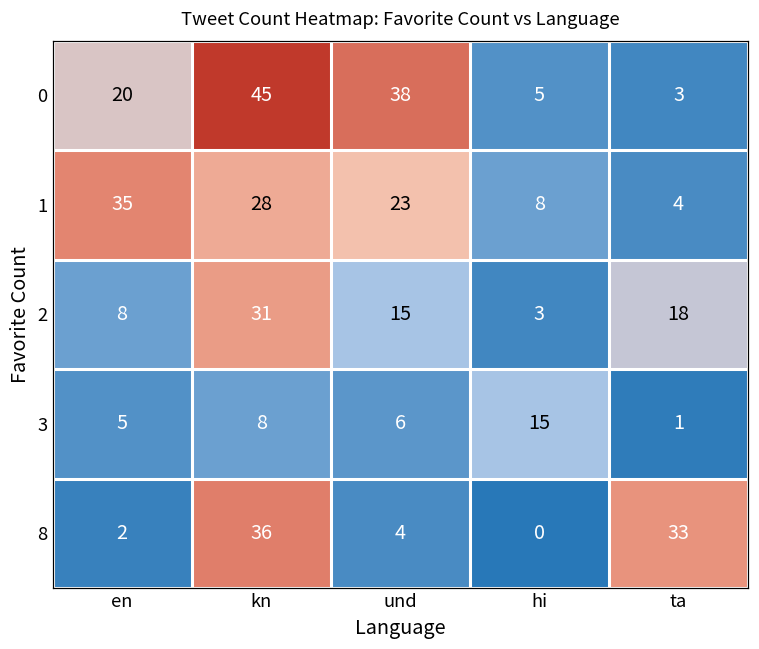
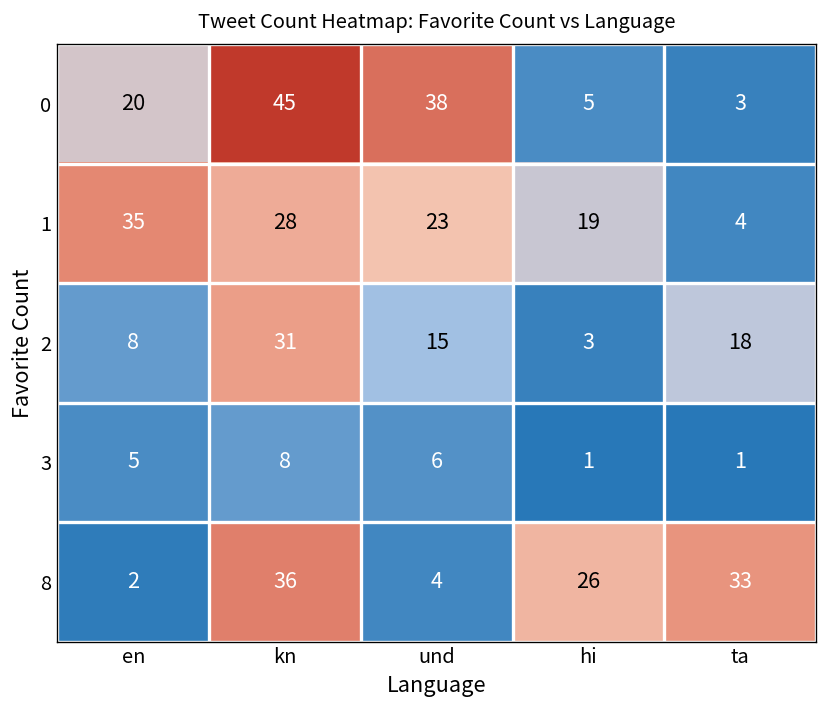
  {
    "0": {
      "en": 20,
      "kn": 45,
      "und": 38,
      "hi": 5,
      "ta": 3
    },
    "1": {
      "en": 35,
      "kn": 28,
      "und": 23,
-     "hi": 8,
+     "hi": 19,
      "ta": 4
    },
    "2": {
      "en": 8,
      "kn": 31,
      "und": 15,
      "hi": 3,
      "ta": 18
    },
    "3": {
      "en": 5,
      "kn": 8,
      "und": 6,
-     "hi": 15,
+     "hi": 1,
      "ta": 1
    },
    "8": {
      "en": 2,
      "kn": 36,
      "und": 4,
-     "hi": 0,
+     "hi": 26,
      "ta": 33
    }
  }
